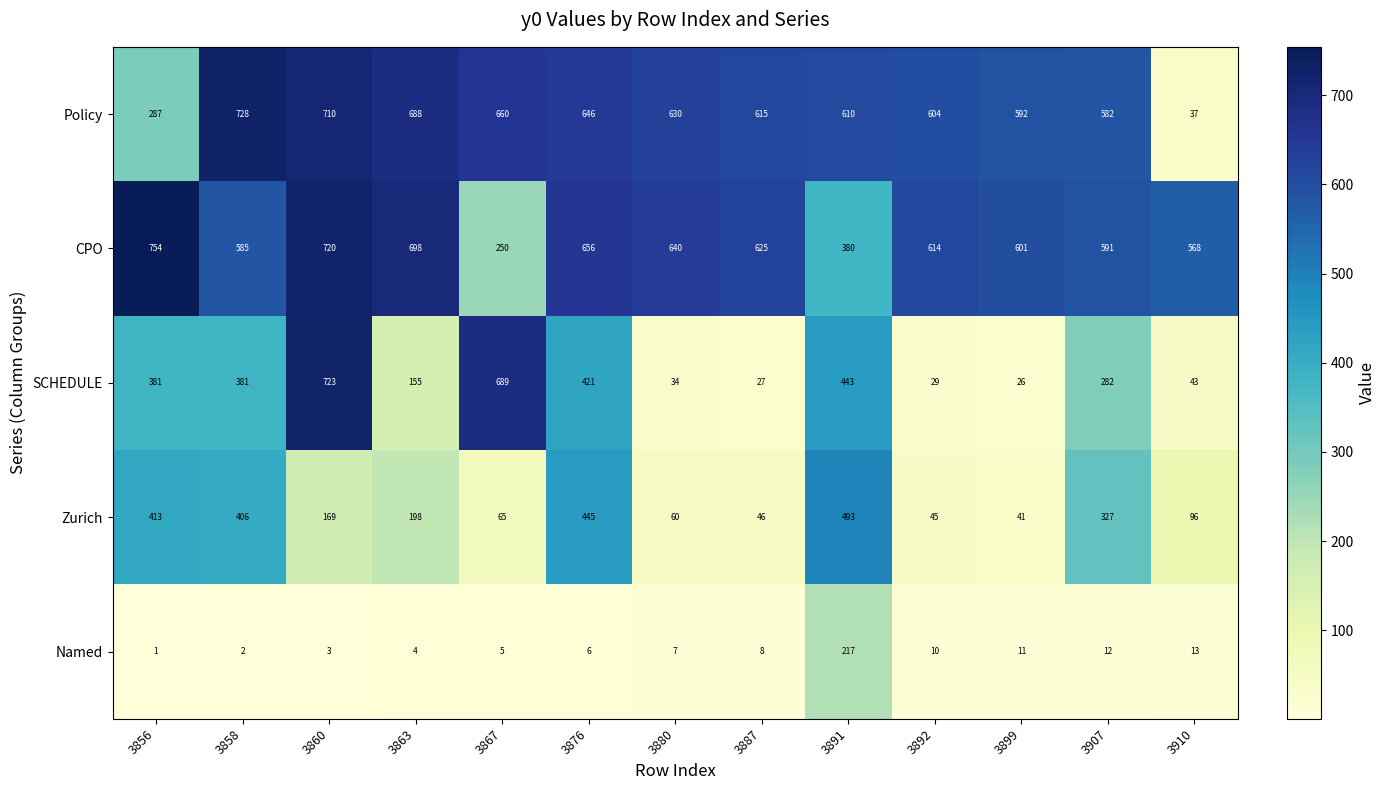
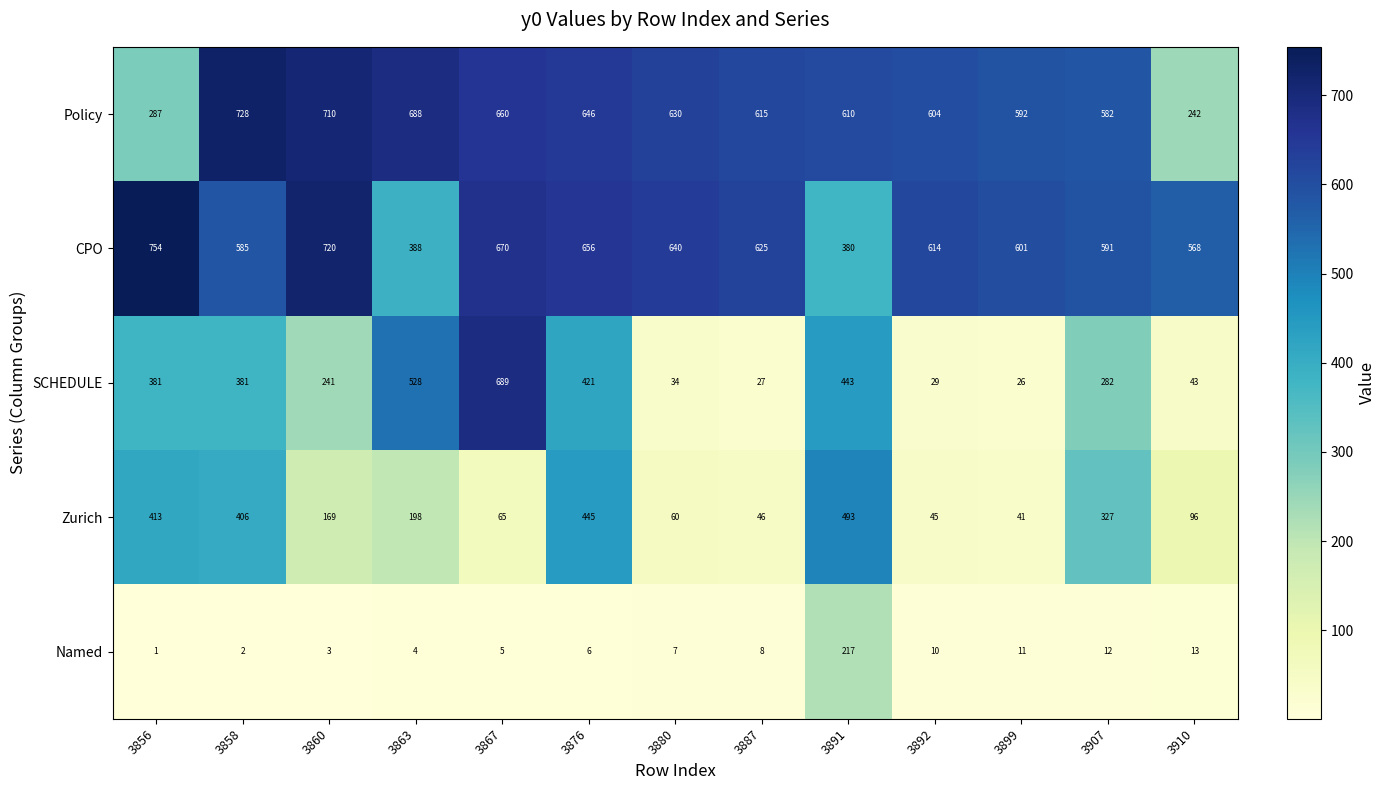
  {
    "Policy": {
      "3856": 287,
      "3858": 728,
      "3860": 710,
      "3863": 688,
      "3867": 660,
      "3876": 646,
      "3880": 630,
      "3887": 615,
      "3891": 610,
      "3892": 604,
      "3899": 592,
      "3907": 582,
-     "3910": 37
+     "3910": 242
    },
    "CPO": {
      "3856": 754,
      "3858": 585,
      "3860": 720,
-     "3863": 698,
-     "3867": 250,
+     "3863": 388,
+     "3867": 670,
      "3876": 656,
      "3880": 640,
      "3887": 625,
      "3891": 380,
      "3892": 614,
      "3899": 601,
      "3907": 591,
      "3910": 568
    },
    "SCHEDULE": {
      "3856": 381,
      "3858": 381,
-     "3860": 723,
-     "3863": 155,
+     "3860": 241,
+     "3863": 528,
      "3867": 689,
      "3876": 421,
      "3880": 34,
      "3887": 27,
      "3891": 443,
      "3892": 29,
      "3899": 26,
      "3907": 282,
      "3910": 43
    },
    "Zurich": {
      "3856": 413,
      "3858": 406,
      "3860": 169,
      "3863": 198,
      "3867": 65,
      "3876": 445,
      "3880": 60,
      "3887": 46,
      "3891": 493,
      "3892": 45,
      "3899": 41,
      "3907": 327,
      "3910": 96
    },
    "Named": {
      "3856": 1,
      "3858": 2,
      "3860": 3,
      "3863": 4,
      "3867": 5,
      "3876": 6,
      "3880": 7,
      "3887": 8,
      "3891": 217,
      "3892": 10,
      "3899": 11,
      "3907": 12,
      "3910": 13
    }
  }
